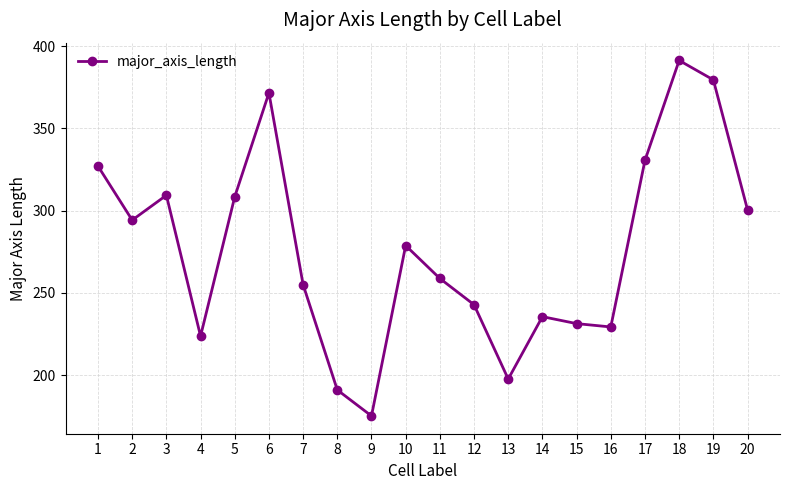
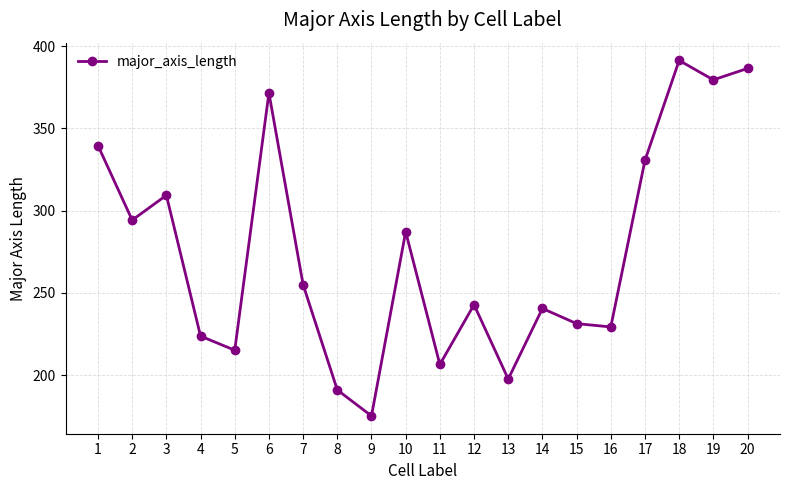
  {
-   "1": 327,
+   "1": 339,
    "2": 294,
    "3": 309,
    "4": 224,
-   "5": 308,
+   "5": 215,
    "6": 372,
    "7": 255,
    "8": 191,
    "9": 175,
-   "10": 279,
-   "11": 259,
+   "10": 287,
+   "11": 206,
    "12": 243,
    "13": 198,
-   "14": 236,
+   "14": 240,
    "15": 231,
    "16": 229,
    "17": 331,
    "18": 391,
    "19": 379,
-   "20": 300
+   "20": 386
  }
